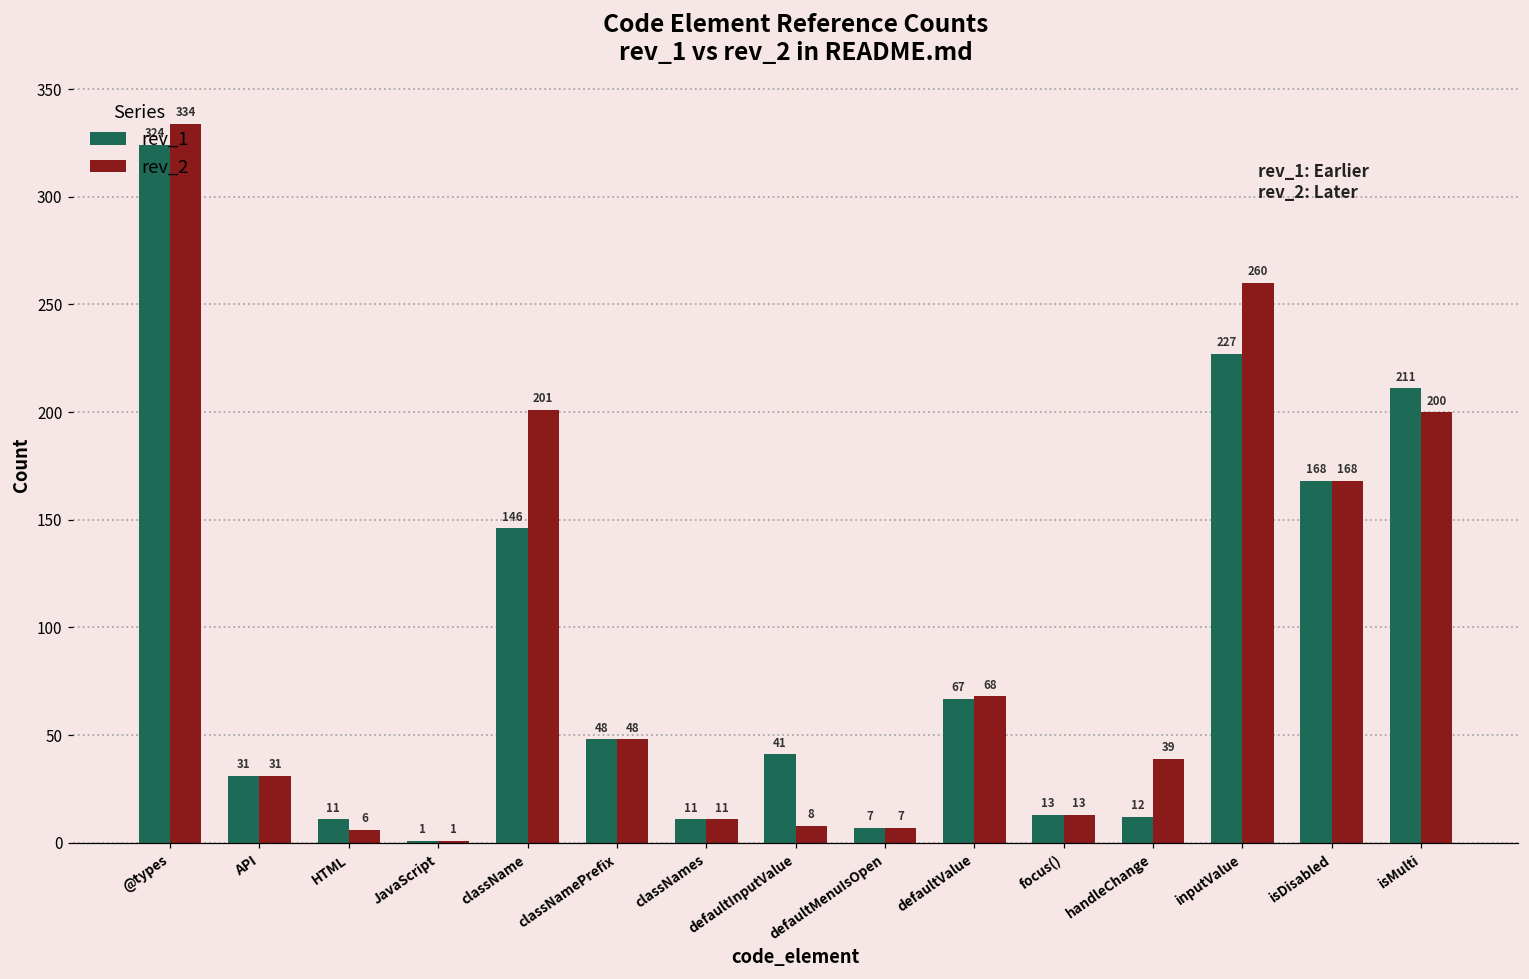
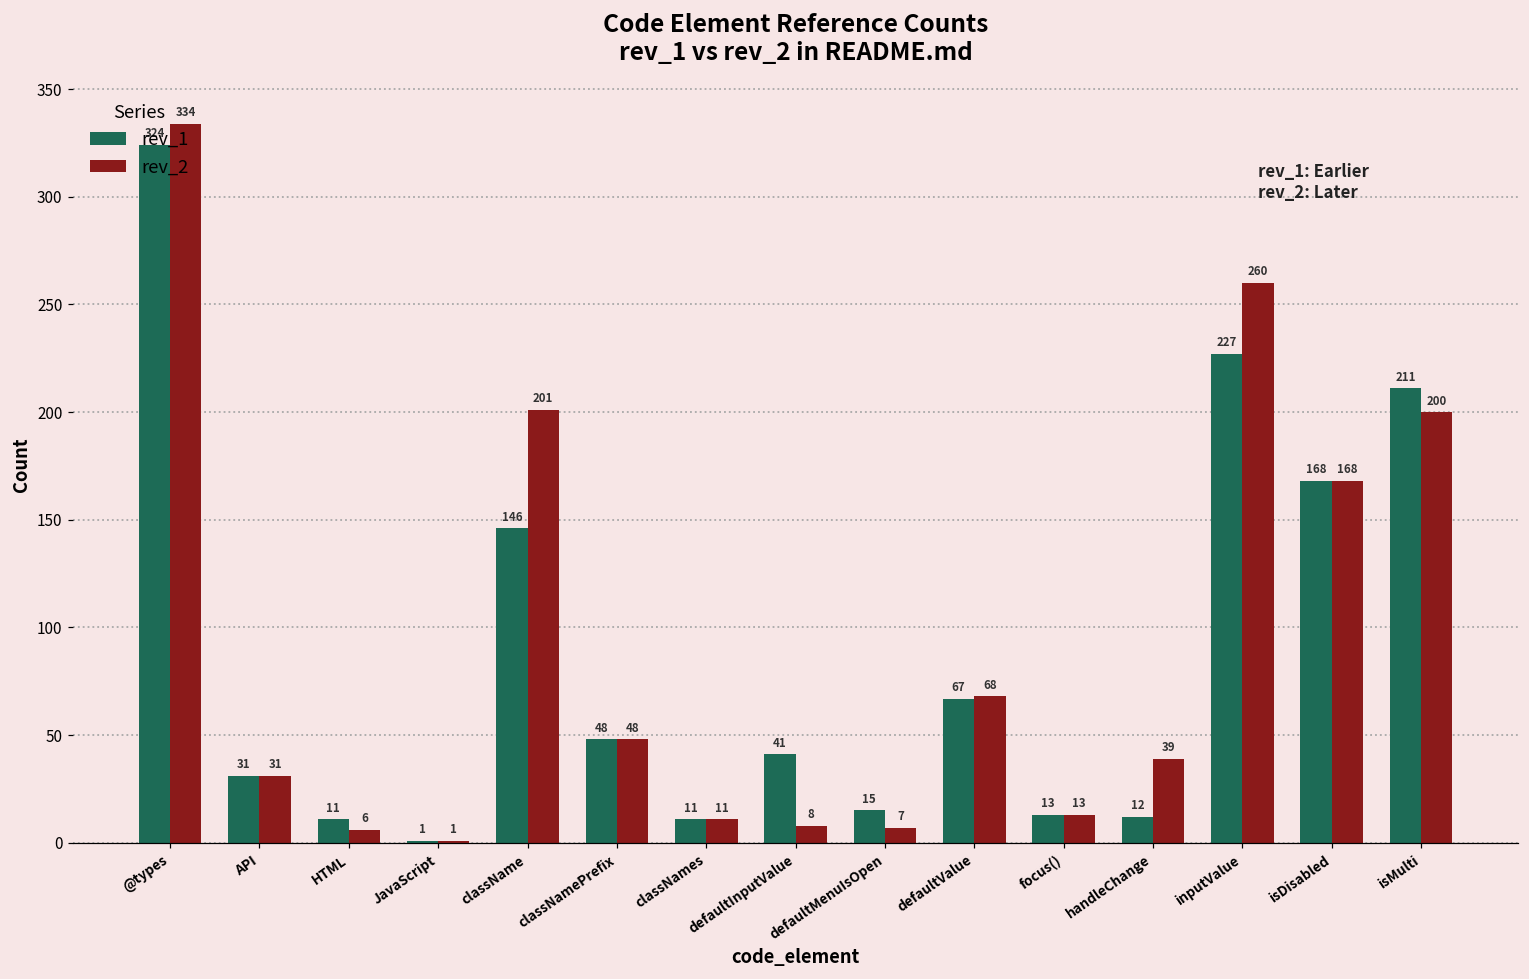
  {
    "rev_1": {
      "@types": 324,
      "API": 31,
      "HTML": 11,
      "JavaScript": 1,
      "className": 146,
      "classNamePrefix": 48,
      "classNames": 11,
      "defaultInputValue": 41,
-     "defaultMenuIsOpen": 7,
+     "defaultMenuIsOpen": 15,
      "defaultValue": 67,
      "focus()": 13,
      "handleChange": 12,
      "inputValue": 227,
      "isDisabled": 168,
      "isMulti": 211
    },
    "rev_2": {
      "@types": 334,
      "API": 31,
      "HTML": 6,
      "JavaScript": 1,
      "className": 201,
      "classNamePrefix": 48,
      "classNames": 11,
      "defaultInputValue": 8,
      "defaultMenuIsOpen": 7,
      "defaultValue": 68,
      "focus()": 13,
      "handleChange": 39,
      "inputValue": 260,
      "isDisabled": 168,
      "isMulti": 200
    }
  }
